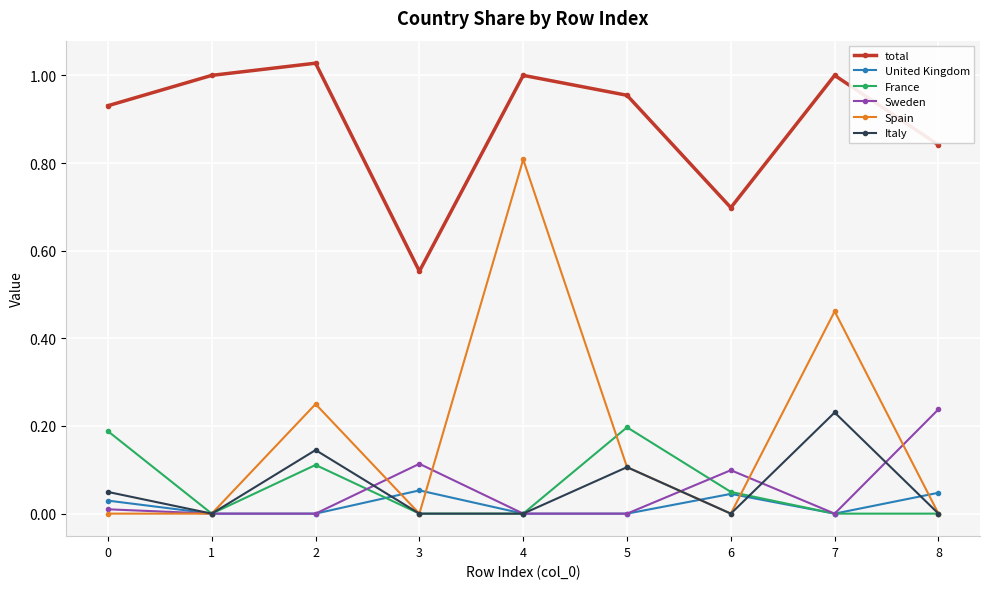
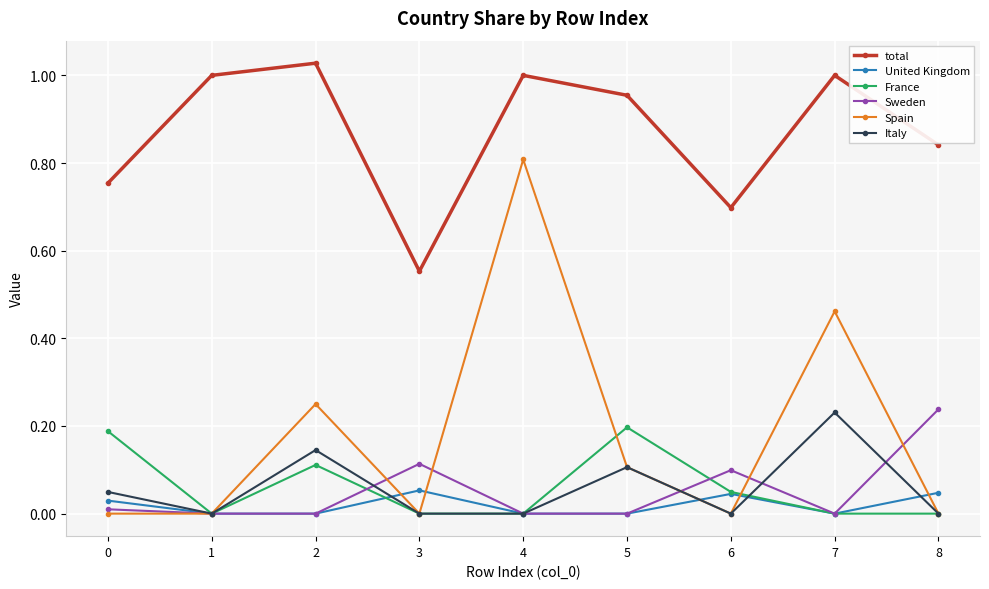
  {
    "total": {
-     "0": 0.93,
+     "0": 0.75,
      "1": 1.00,
      "2": 1.03,
      "3": 0.55,
      "4": 1.00,
      "5": 0.95,
      "6": 0.70,
      "7": 1.00,
      "8": 0.84
    },
    "United Kingdom": {
      "0": 0.03,
      "3": 0.05,
      "8": 0.05
    },
    "France": {
      "0": 0.19,
      "2": 0.11,
      "5": 0.20
    },
    "Sweden": {
      "0": 0.01,
      "3": 0.11,
      "6": 0.10,
      "8": 0.24
    },
    "Spain": {
      "0": 0.00,
      "2": 0.25,
      "4": 0.81,
      "7": 0.46
    },
    "Italy": {
      "0": 0.05,
      "2": 0.15,
      "7": 0.23
    }
  }
